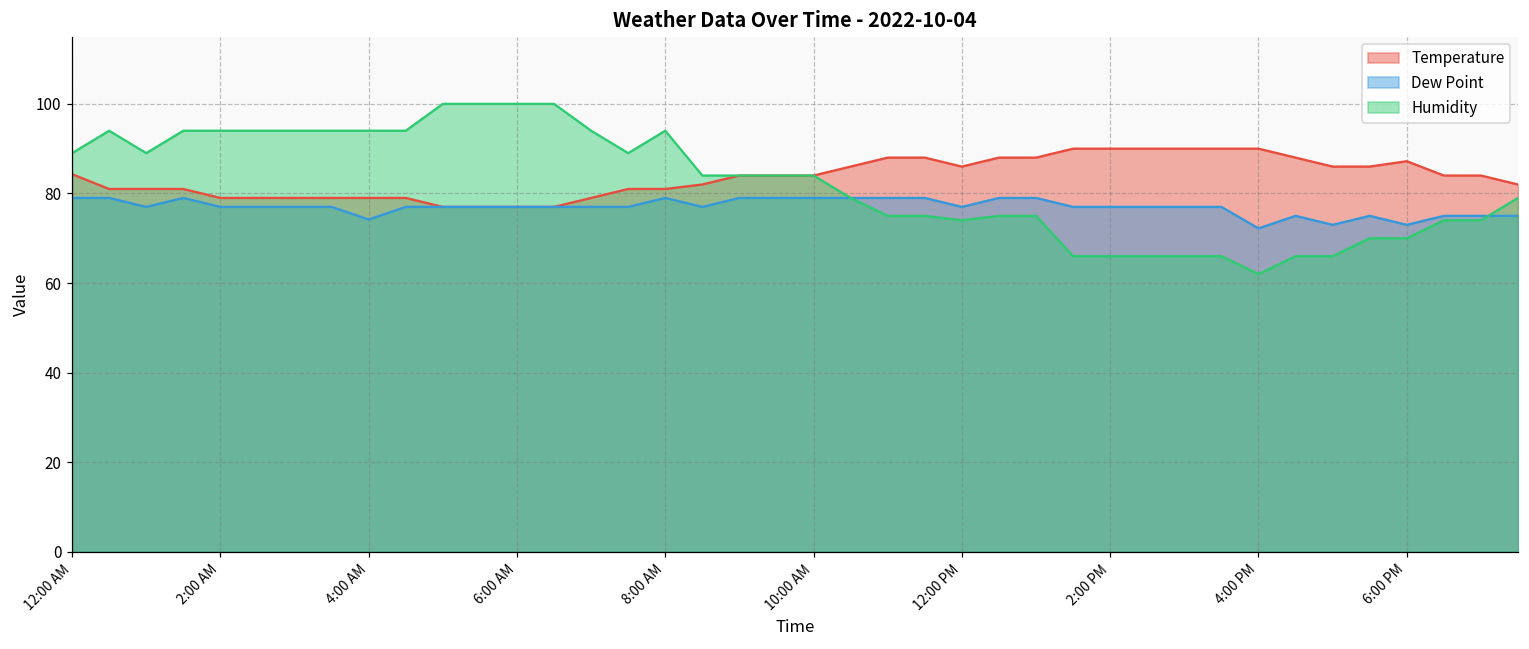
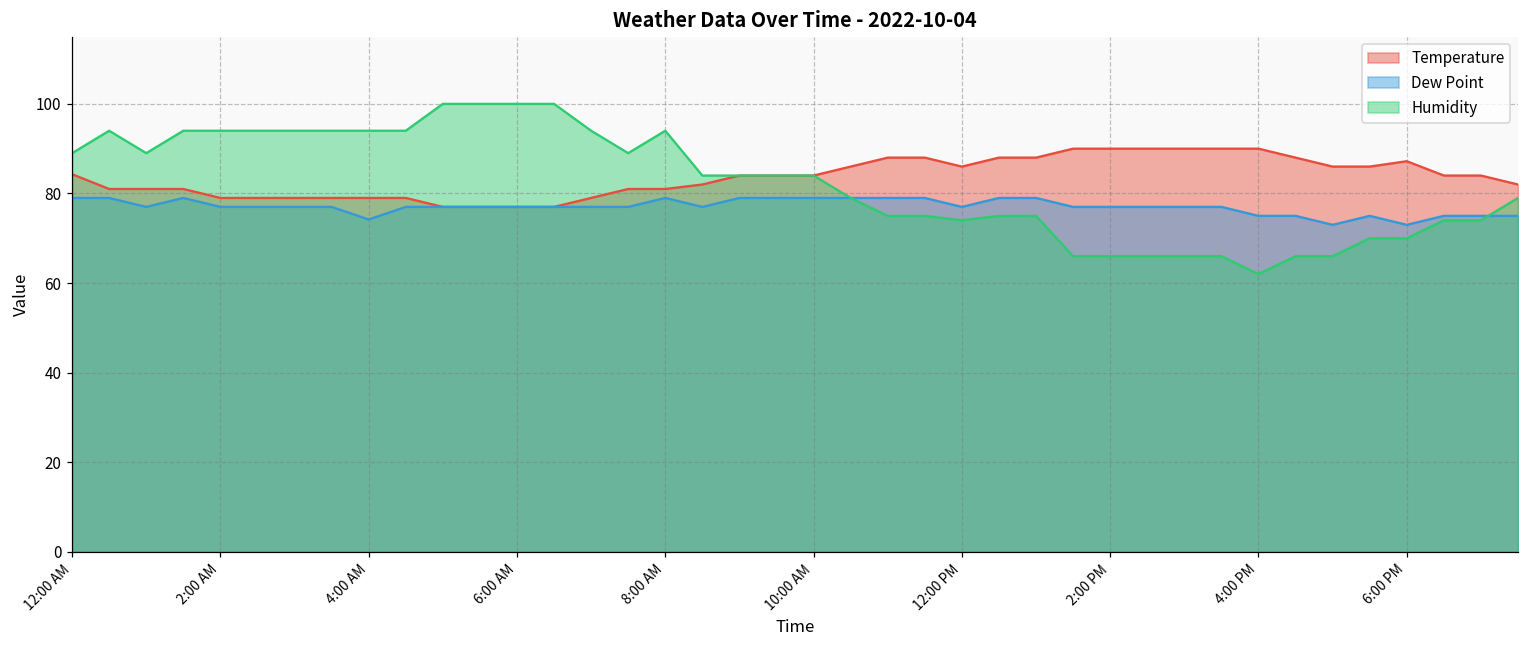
  {
    "Temperature": {
      "12:00 AM": 84,
      "2:00 AM": 79,
      "4:00 AM": 79,
      "8:00 AM": 81,
      "12:00 PM": 86,
      "2:00 PM": 90,
      "4:00 PM": 90,
      "6:00 PM": 87
    },
    "Dew Point": {
      "12:00 AM": 79,
      "2:00 AM": 77,
      "4:00 AM": 74,
      "8:00 AM": 79,
      "10:00 AM": 79,
      "12:00 PM": 77,
      "2:00 PM": 77,
-     "4:00 PM": 72,
+     "4:00 PM": 75,
      "6:00 PM": 73
    },
    "Humidity": {
      "12:00 AM": 89,
      "2:00 AM": 94,
      "4:00 AM": 94,
      "6:00 AM": 100,
      "8:00 AM": 94,
      "12:00 PM": 74,
      "2:00 PM": 66,
      "4:00 PM": 62,
      "6:00 PM": 70
    }
  }
